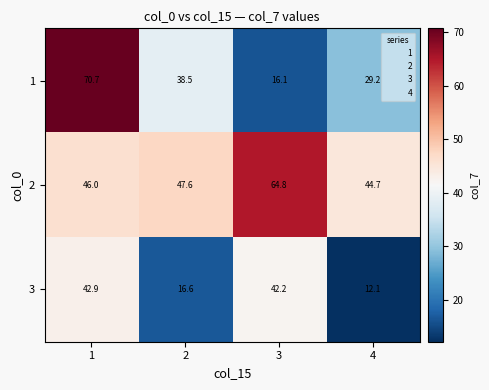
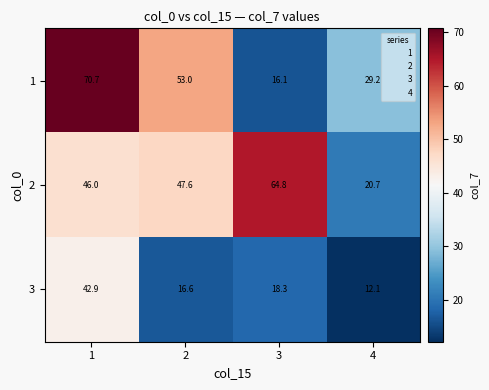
  {
    "1": {
      "1": 70.7,
-     "2": 38.5,
+     "2": 53.0,
      "3": 16.1
    },
    "2": {
      "1": 46.0,
      "2": 47.6,
      "3": 64.8,
-     "4": 44.7
+     "4": 20.7
    },
    "3": {
      "1": 42.9,
      "2": 16.6,
-     "3": 42.2,
+     "3": 18.3,
      "4": 12.1
    }
  }
